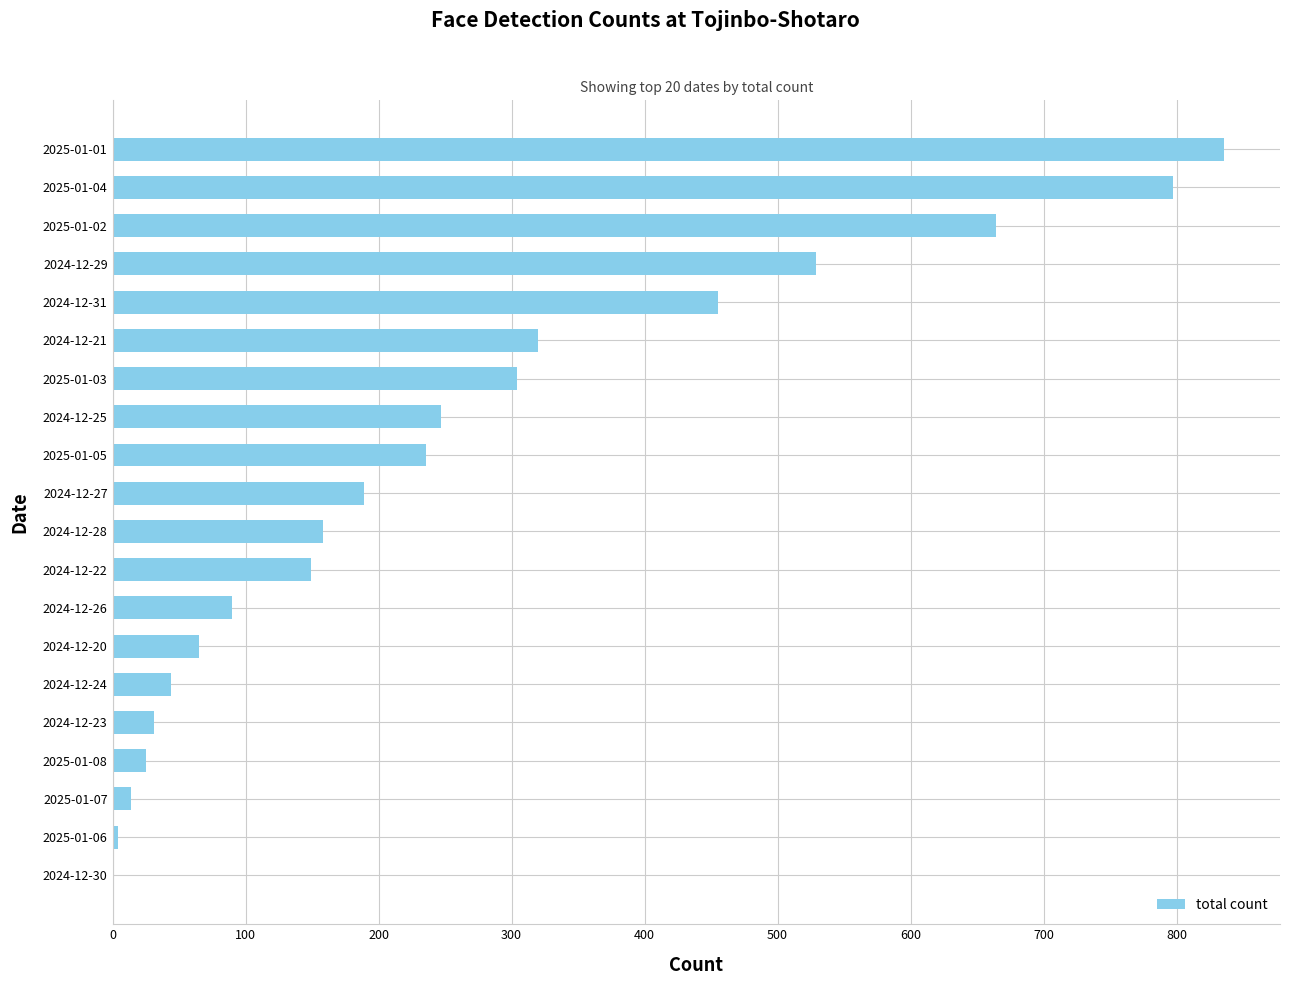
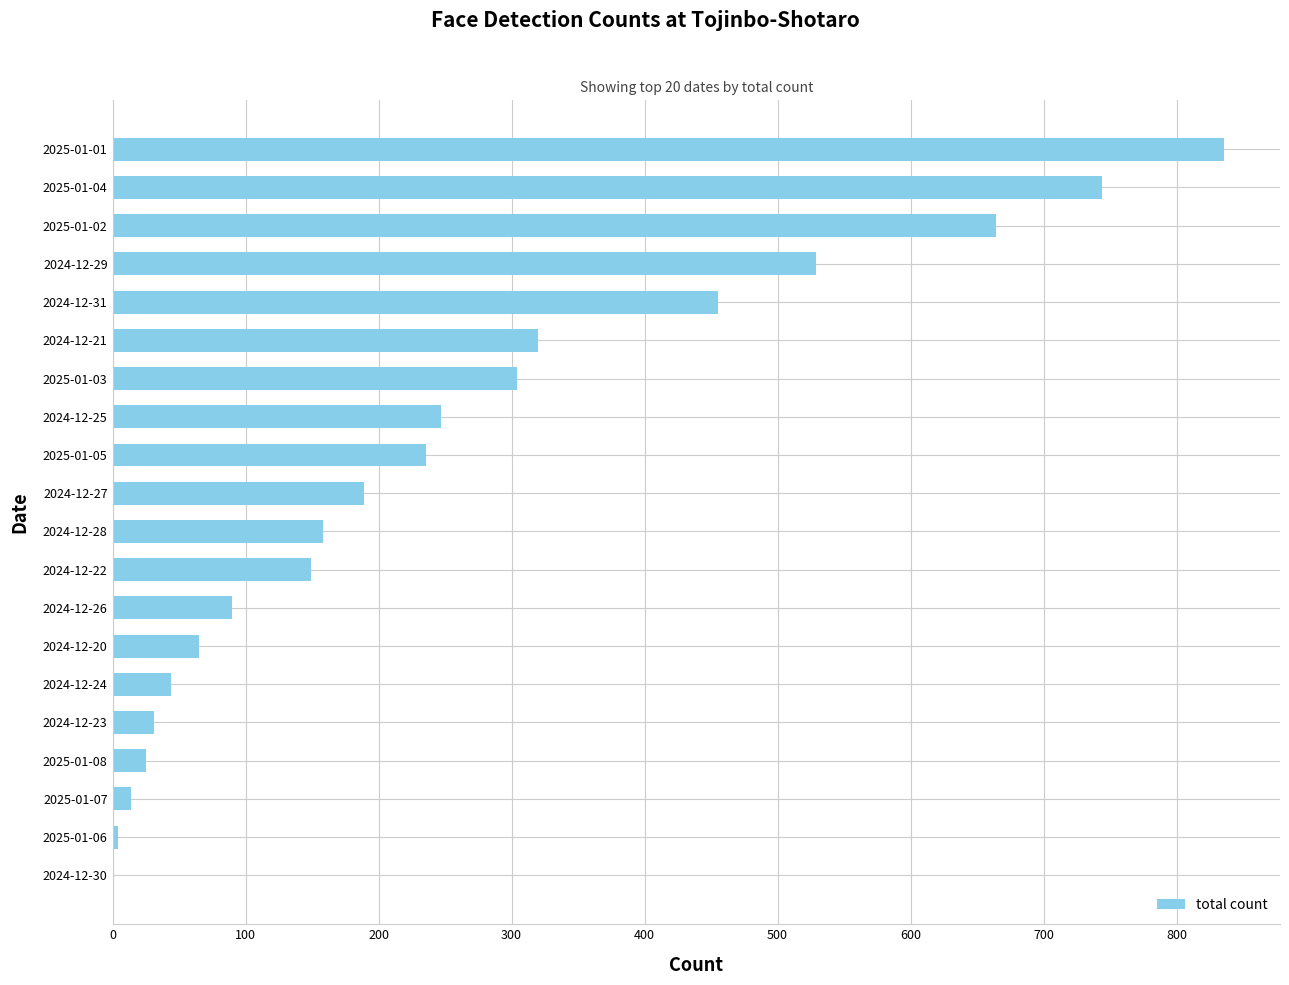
  {
    "2025-01-01": 836,
-   "2025-01-04": 797,
+   "2025-01-04": 744,
    "2025-01-02": 664,
    "2024-12-29": 529,
    "2024-12-31": 455,
    "2024-12-21": 320,
    "2025-01-03": 304,
    "2024-12-25": 247,
    "2025-01-05": 236,
    "2024-12-27": 189,
    "2024-12-28": 158,
    "2024-12-22": 149,
    "2024-12-26": 90,
    "2024-12-20": 65,
    "2024-12-24": 44,
    "2024-12-23": 31,
    "2025-01-08": 25,
    "2025-01-07": 14,
    "2025-01-06": 4,
    "2024-12-30": 0
  }
